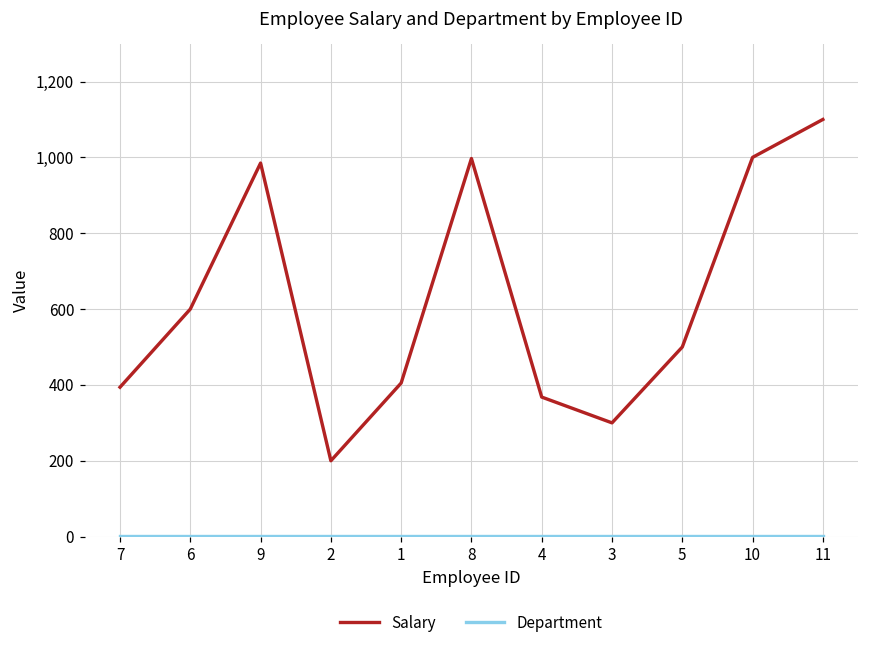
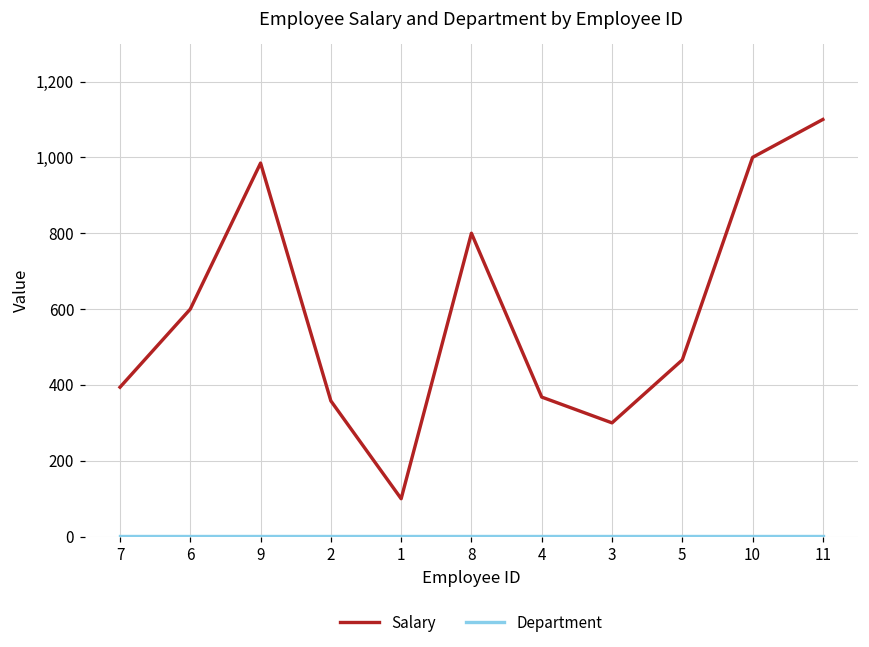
  {
    "Salary": {
      "7": "390",
      "6": "600",
      "9": "990",
-     "2": "200",
-     "1": "410",
-     "8": "1,000",
+     "2": "360",
+     "1": "100",
+     "8": "800",
      "4": "370",
      "3": "300",
-     "5": "500",
+     "5": "470",
      "10": "1,000",
      "11": "1,100"
    },
    "Department": {
      "7": "0",
      "6": "0",
      "9": "0",
      "2": "0",
      "1": "0",
      "8": "0",
      "4": "0",
      "3": "0",
      "5": "0",
      "10": "0",
      "11": "0"
    }
  }
